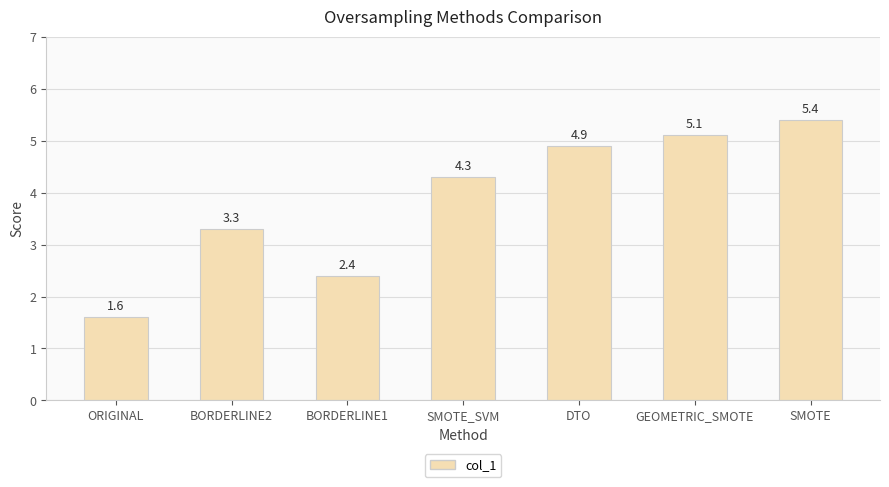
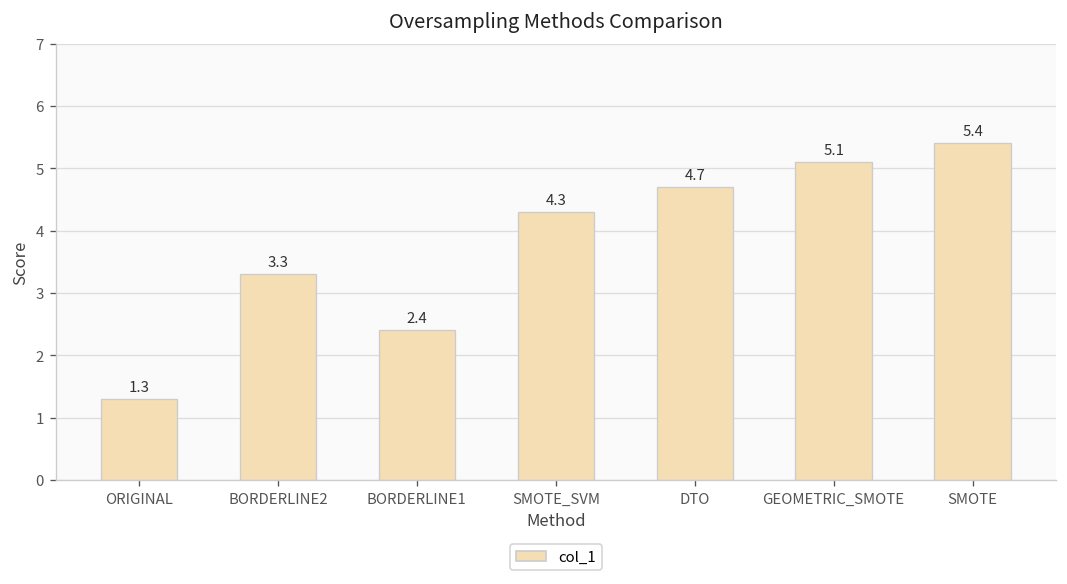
  {
-   "ORIGINAL": 1.6,
+   "ORIGINAL": 1.3,
    "BORDERLINE2": 3.3,
    "BORDERLINE1": 2.4,
    "SMOTE_SVM": 4.3,
-   "DTO": 4.9,
+   "DTO": 4.7,
    "GEOMETRIC_SMOTE": 5.1,
    "SMOTE": 5.4
  }
